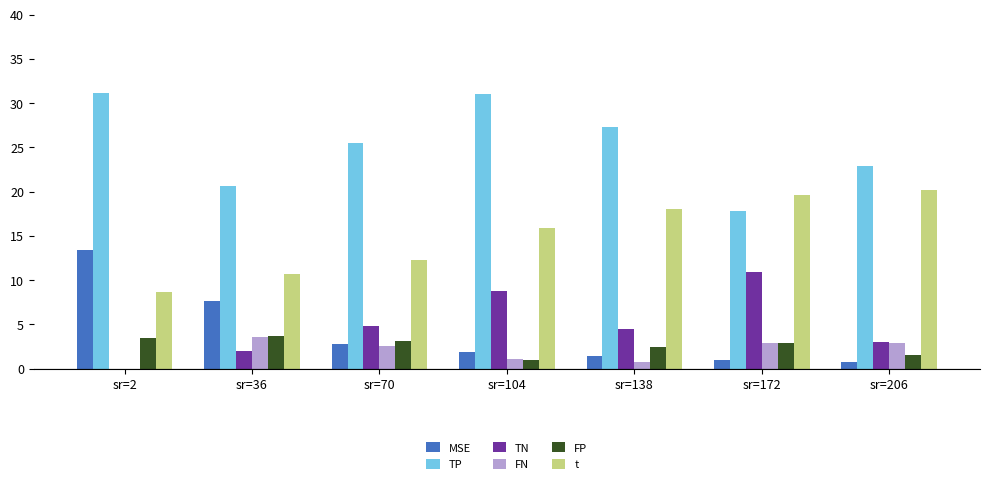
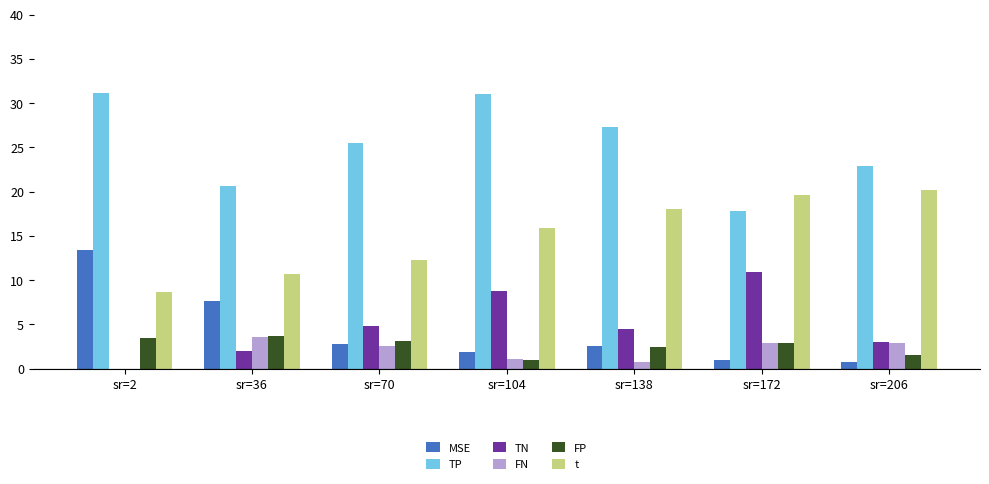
  {
    "MSE": {
      "sr=2": 13,
      "sr=36": 8,
      "sr=70": 3,
      "sr=104": 2,
-     "sr=138": 1,
+     "sr=138": 3,
      "sr=172": 1,
      "sr=206": 1
    },
    "TP": {
      "sr=2": 31,
      "sr=36": 21,
      "sr=70": 26,
      "sr=104": 31,
      "sr=138": 27,
      "sr=172": 18,
      "sr=206": 23
    },
    "TN": {
      "sr=2": 0,
      "sr=36": 2,
      "sr=70": 5,
      "sr=104": 9,
      "sr=138": 5,
      "sr=172": 11,
      "sr=206": 3
    },
    "FN": {
      "sr=2": 0,
      "sr=36": 4,
      "sr=70": 3,
      "sr=104": 1,
      "sr=138": 1,
      "sr=172": 3,
      "sr=206": 3
    },
    "FP": {
      "sr=2": 4,
      "sr=36": 4,
      "sr=70": 3,
      "sr=104": 1,
      "sr=138": 2,
      "sr=172": 3,
      "sr=206": 2
    },
    "t": {
      "sr=2": 9,
      "sr=36": 11,
      "sr=70": 12,
      "sr=104": 16,
      "sr=138": 18,
      "sr=172": 20,
      "sr=206": 20
    }
  }
